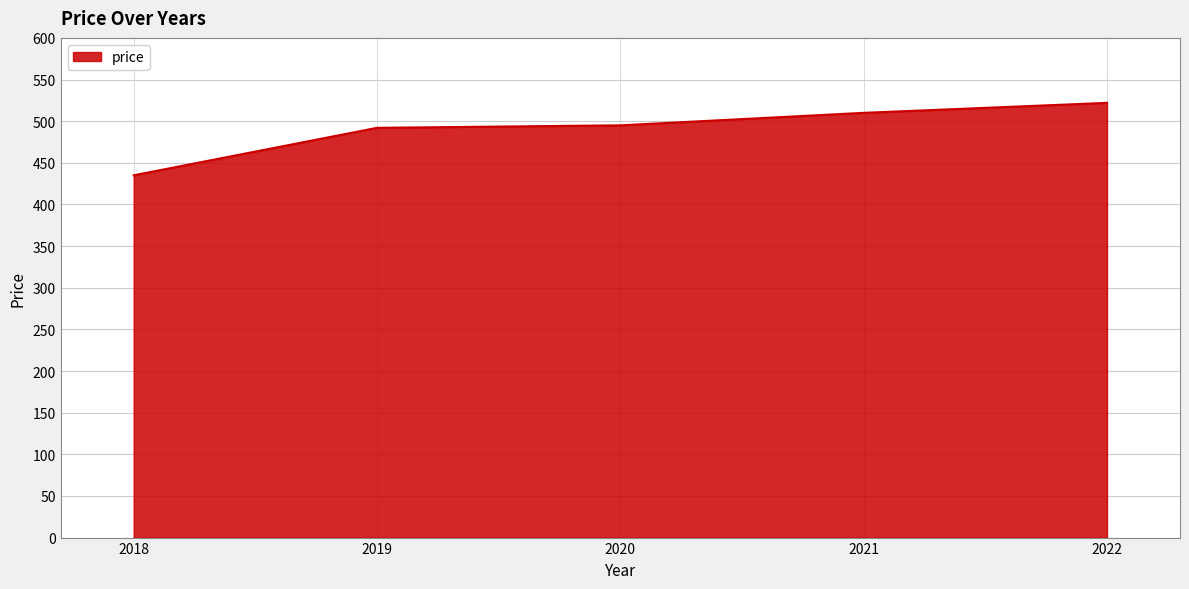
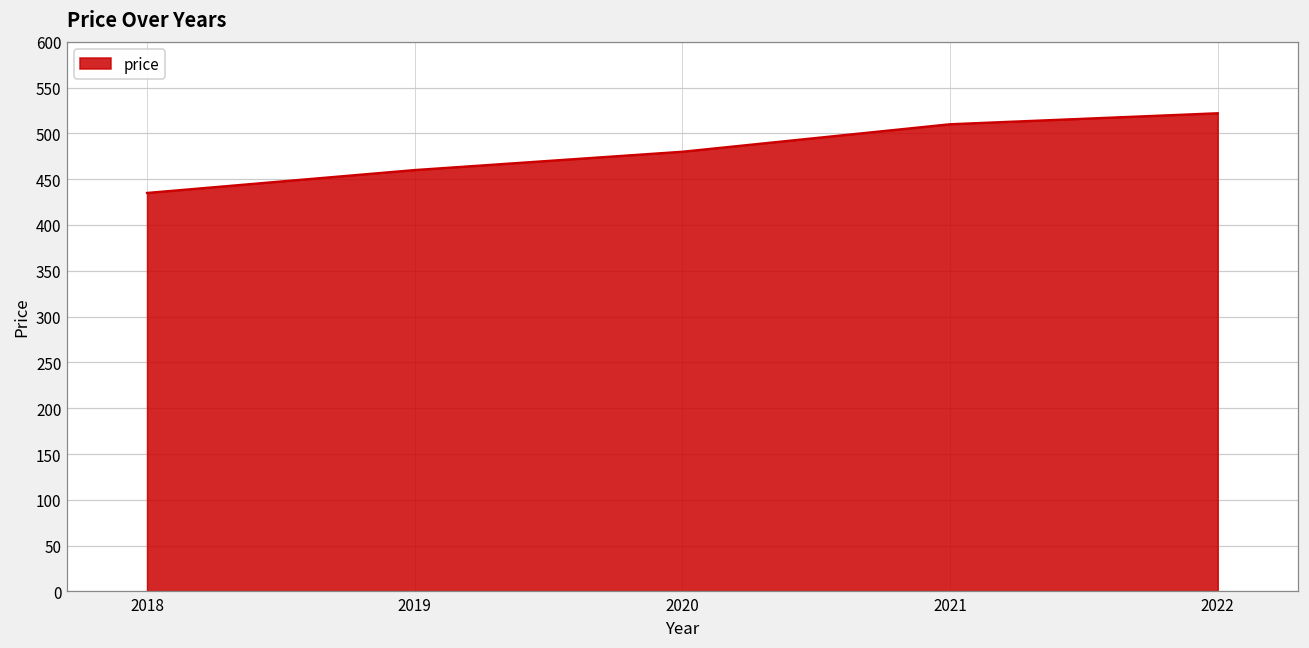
  {
    "2018": 440,
-   "2019": 490,
-   "2020": 500,
+   "2019": 460,
+   "2020": 480,
    "2021": 510,
    "2022": 520
  }
